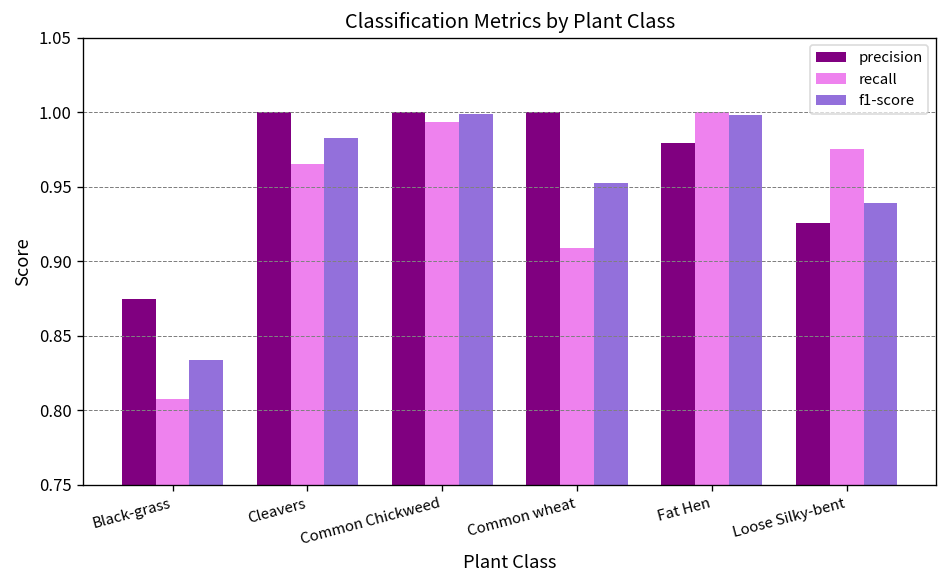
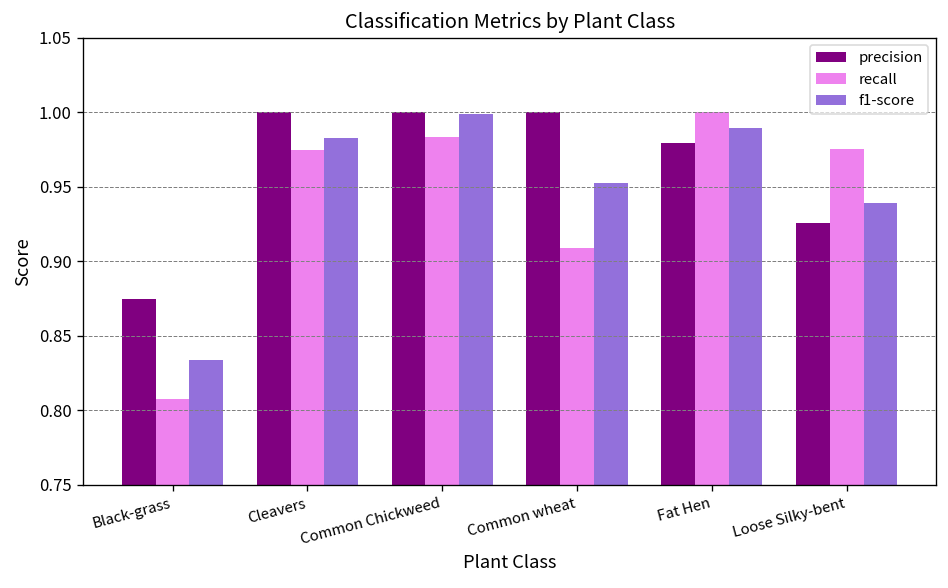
  {
    "precision": {
      "Black-grass": 0.875,
      "Cleavers": 1.000,
      "Common Chickweed": 1.000,
      "Common wheat": 1.000,
      "Fat Hen": 0.980,
      "Loose Silky-bent": 0.925
    },
    "recall": {
      "Black-grass": 0.808,
-     "Cleavers": 0.966,
-     "Common Chickweed": 0.993,
+     "Cleavers": 0.974,
+     "Common Chickweed": 0.984,
      "Common wheat": 0.909,
      "Fat Hen": 1.000,
      "Loose Silky-bent": 0.975
    },
    "f1-score": {
      "Black-grass": 0.834,
      "Cleavers": 0.982,
      "Common Chickweed": 0.999,
      "Common wheat": 0.952,
-     "Fat Hen": 0.998,
+     "Fat Hen": 0.990,
      "Loose Silky-bent": 0.939
    }
  }
